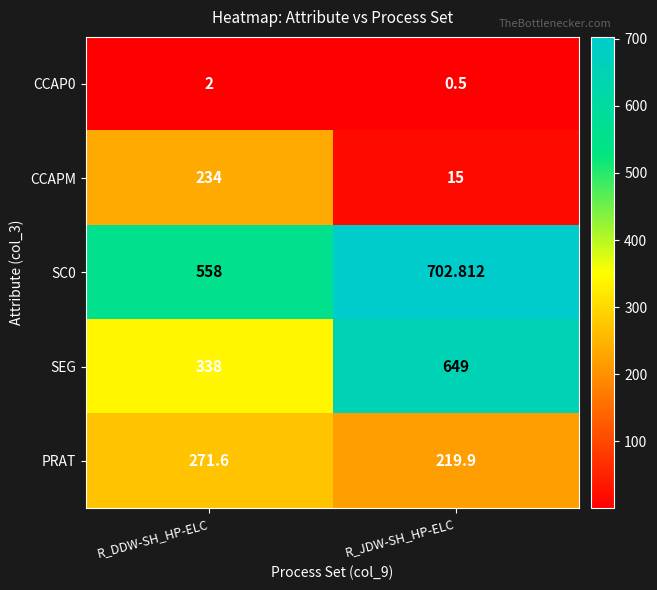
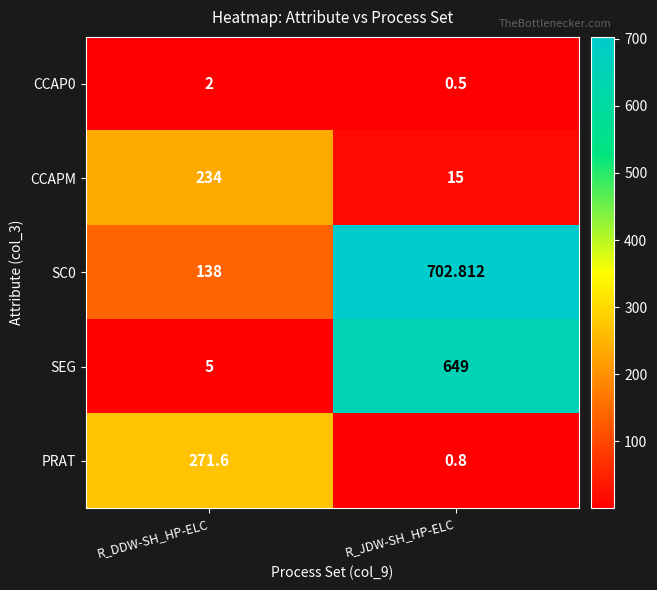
  {
    "CCAP0": {
      "R_DDW-SH_HP-ELC": 2,
      "R_JDW-SH_HP-ELC": 0.5
    },
    "CCAPM": {
      "R_DDW-SH_HP-ELC": 234,
      "R_JDW-SH_HP-ELC": 15
    },
    "SC0": {
-     "R_DDW-SH_HP-ELC": 558,
+     "R_DDW-SH_HP-ELC": 138,
      "R_JDW-SH_HP-ELC": 702.812
    },
    "SEG": {
-     "R_DDW-SH_HP-ELC": 338,
+     "R_DDW-SH_HP-ELC": 5,
      "R_JDW-SH_HP-ELC": 649
    },
    "PRAT": {
      "R_DDW-SH_HP-ELC": 271.6,
-     "R_JDW-SH_HP-ELC": 219.9
+     "R_JDW-SH_HP-ELC": 0.8
    }
  }
